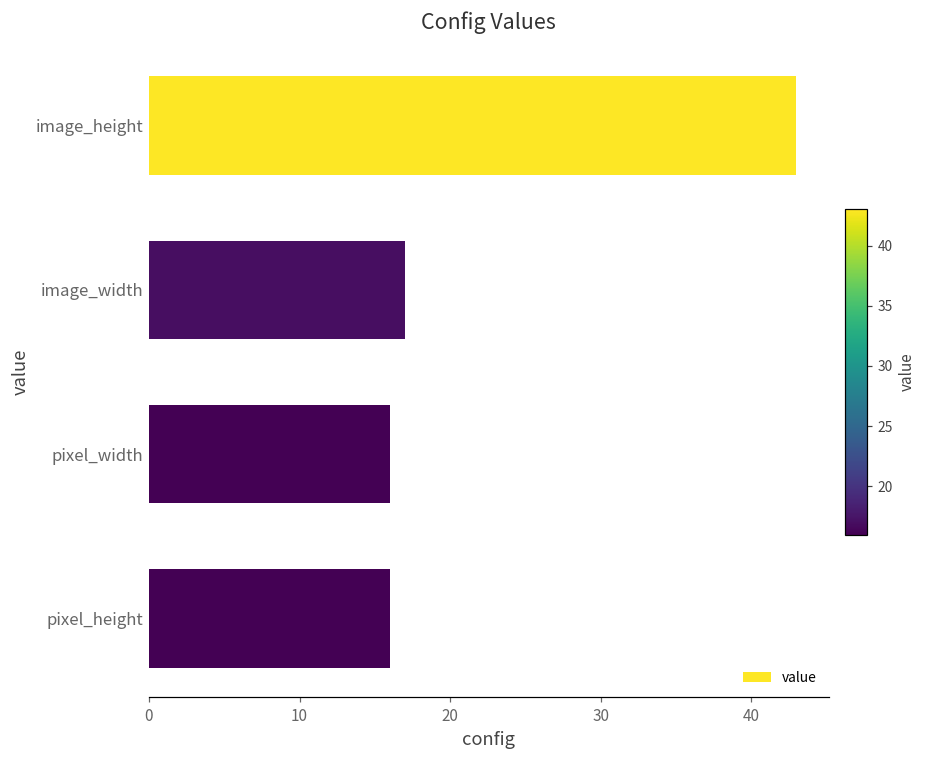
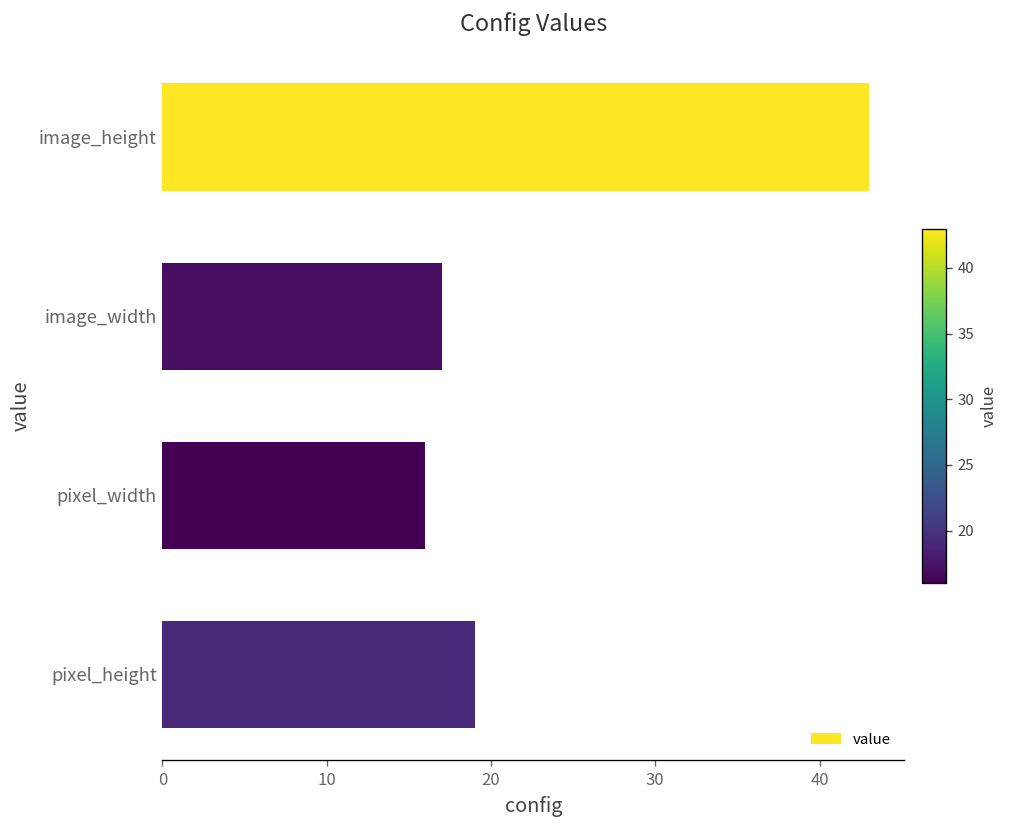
  {
    "image_height": 43,
    "image_width": 17,
    "pixel_width": 16,
-   "pixel_height": 16
+   "pixel_height": 19
  }
